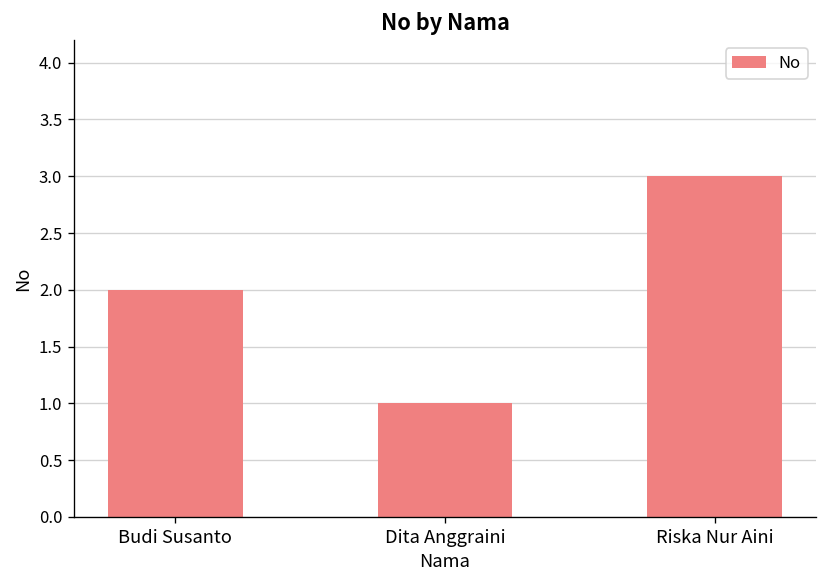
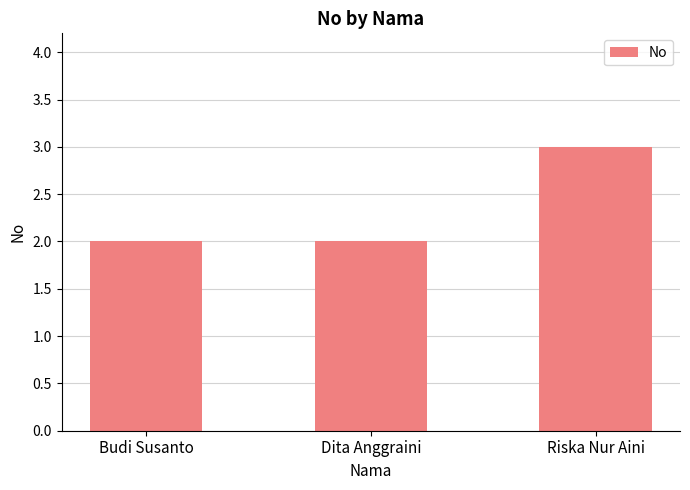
  {
    "Budi Susanto": 2,
-   "Dita Anggraini": 1,
+   "Dita Anggraini": 2,
    "Riska Nur Aini": 3
  }
